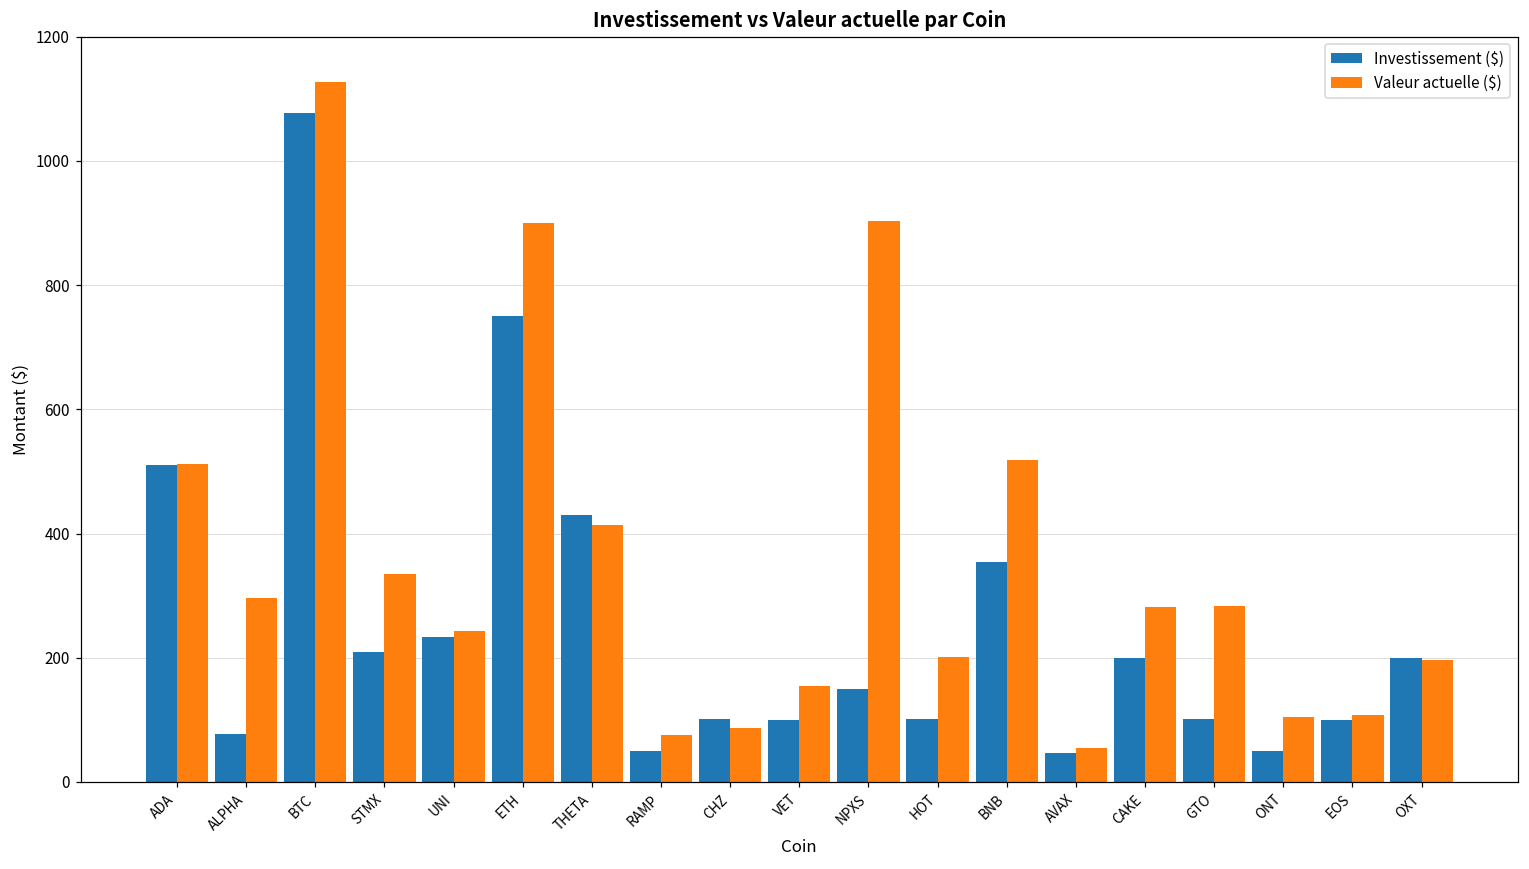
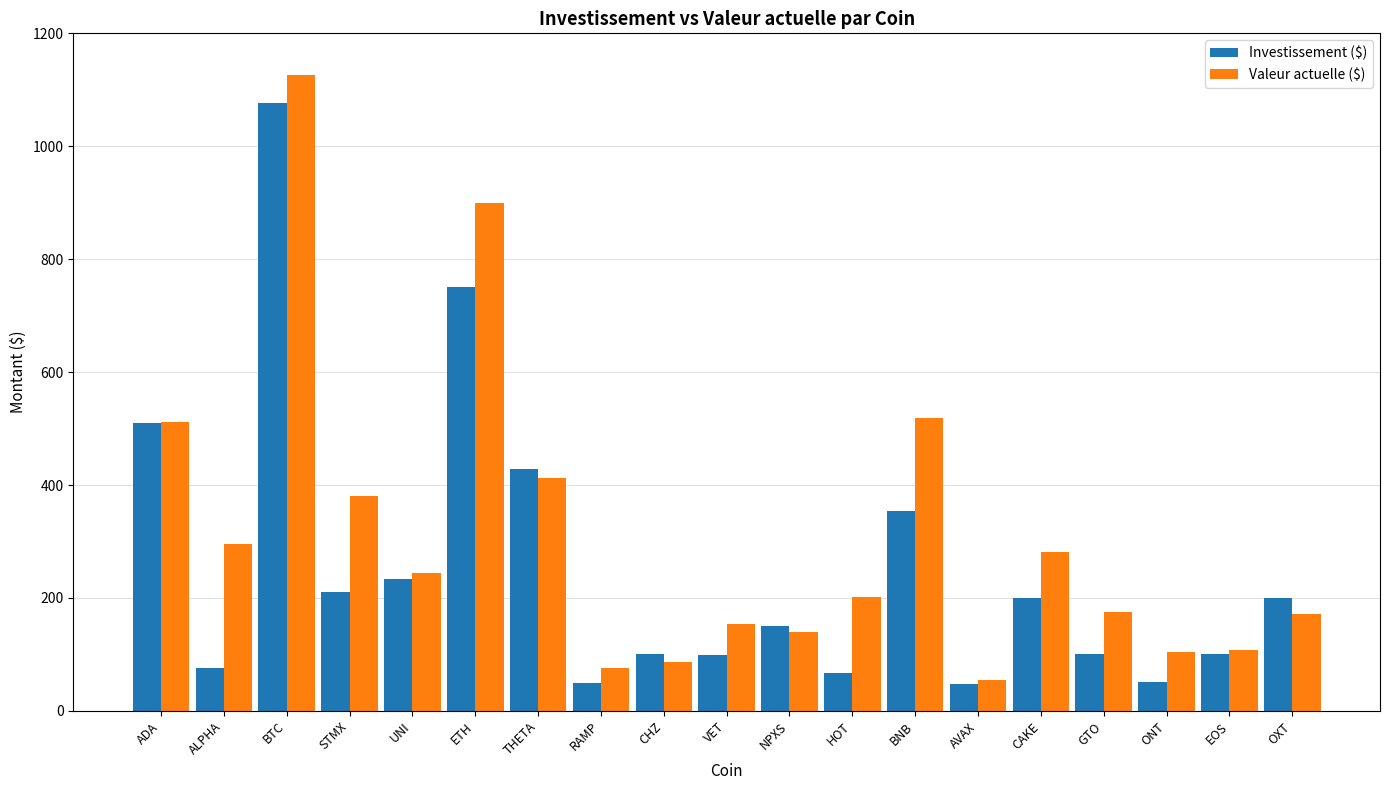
  {
    "Investissement ($)": {
      "ADA": 510,
      "ALPHA": 80,
      "BTC": 1080,
      "STMX": 210,
      "UNI": 230,
      "ETH": 750,
      "THETA": 430,
      "RAMP": 50,
      "CHZ": 100,
      "VET": 100,
      "NPXS": 150,
-     "HOT": 100,
+     "HOT": 70,
      "BNB": 350,
      "AVAX": 50,
      "CAKE": 200,
      "GTO": 100,
      "ONT": 50,
      "EOS": 100,
      "OXT": 200
    },
    "Valeur actuelle ($)": {
      "ADA": 510,
      "ALPHA": 300,
      "BTC": 1130,
-     "STMX": 330,
+     "STMX": 380,
      "UNI": 240,
      "ETH": 900,
      "THETA": 410,
      "RAMP": 80,
      "CHZ": 90,
      "VET": 150,
-     "NPXS": 900,
+     "NPXS": 140,
      "HOT": 200,
      "BNB": 520,
      "AVAX": 60,
      "CAKE": 280,
-     "GTO": 280,
+     "GTO": 170,
      "ONT": 100,
      "EOS": 110,
-     "OXT": 200
+     "OXT": 170
    }
  }
